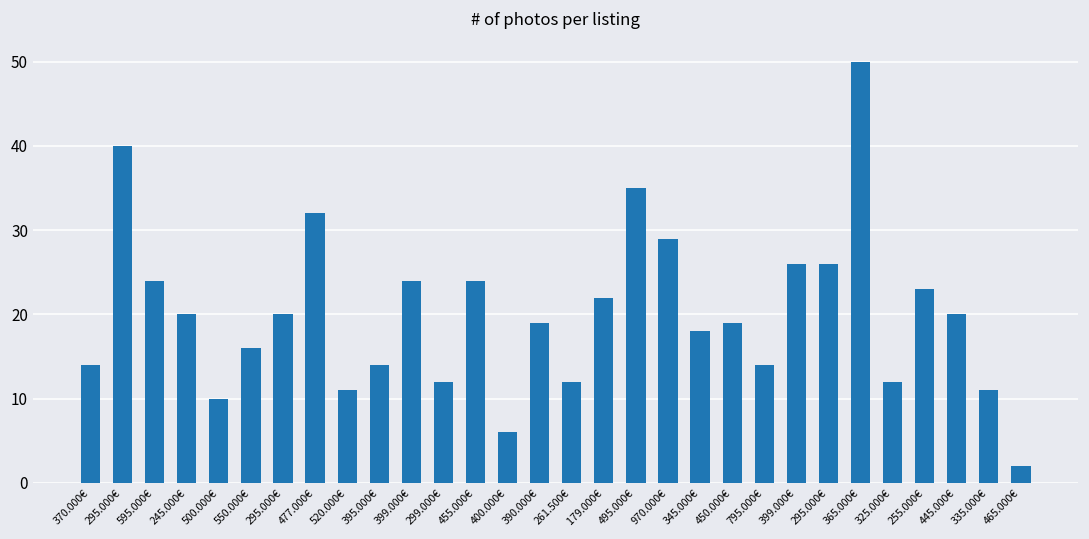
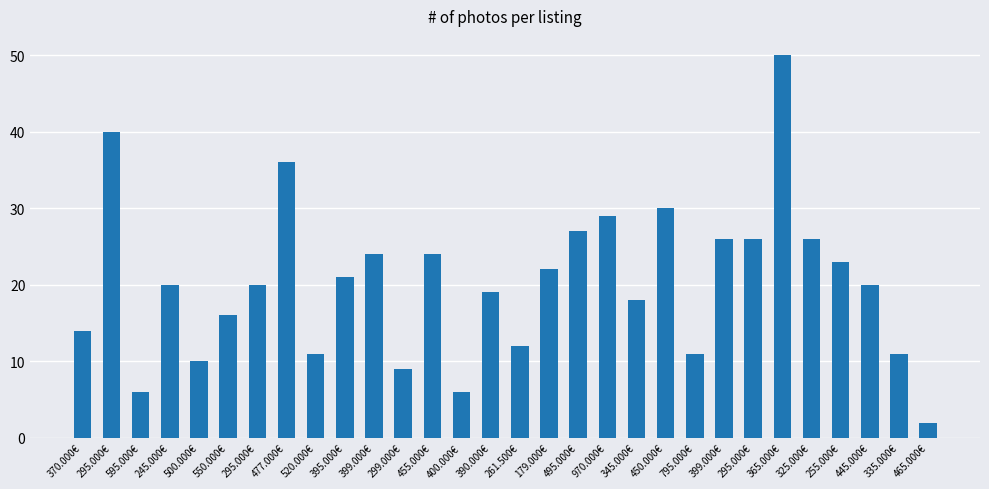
  {
    "370.000€": 14,
-   "595.000€": 24,
+   "595.000€": 6,
    "245.000€": 20,
    "500.000€": 10,
    "550.000€": 16,
-   "477.000€": 32,
+   "477.000€": 36,
    "520.000€": 11,
-   "395.000€": 14,
-   "299.000€": 12,
+   "395.000€": 21,
+   "299.000€": 9,
    "455.000€": 24,
    "400.000€": 6,
    "390.000€": 19,
    "261.500€": 12,
    "179.000€": 22,
-   "495.000€": 35,
+   "495.000€": 27,
    "970.000€": 29,
    "345.000€": 18,
-   "450.000€": 19,
-   "795.000€": 14,
+   "450.000€": 30,
+   "795.000€": 11,
    "365.000€": 50,
-   "325.000€": 12,
+   "325.000€": 26,
    "255.000€": 23,
    "445.000€": 20,
    "335.000€": 11,
    "465.000€": 2
  }
